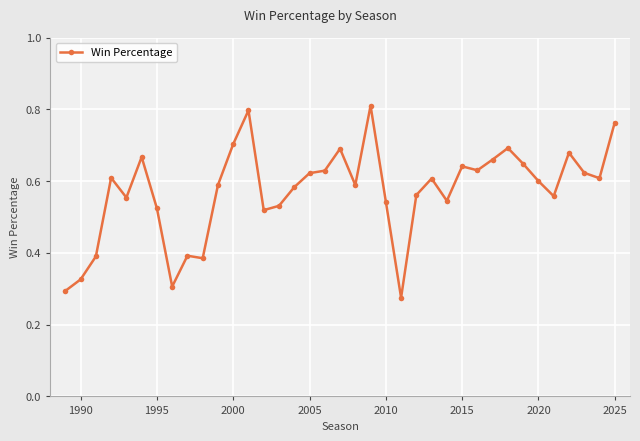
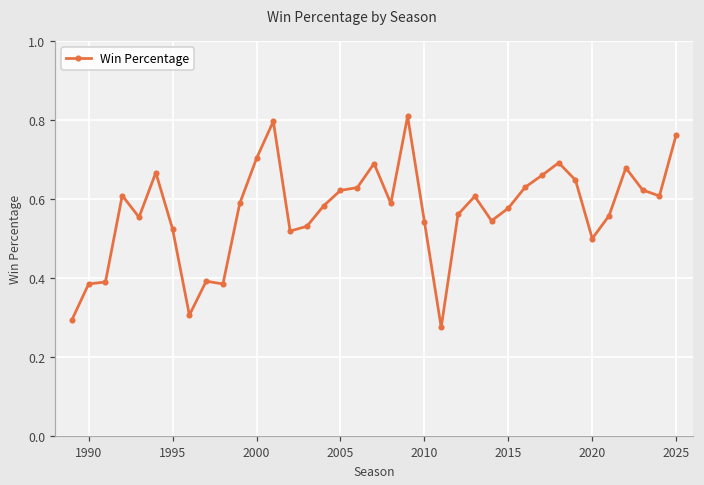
  {
-   "1990": 0.33,
+   "1990": 0.39,
    "1995": 0.52,
    "2000": 0.70,
    "2005": 0.62,
    "2010": 0.54,
-   "2015": 0.64,
-   "2020": 0.6,
+   "2015": 0.58,
+   "2020": 0.5,
    "2025": 0.76
  }
